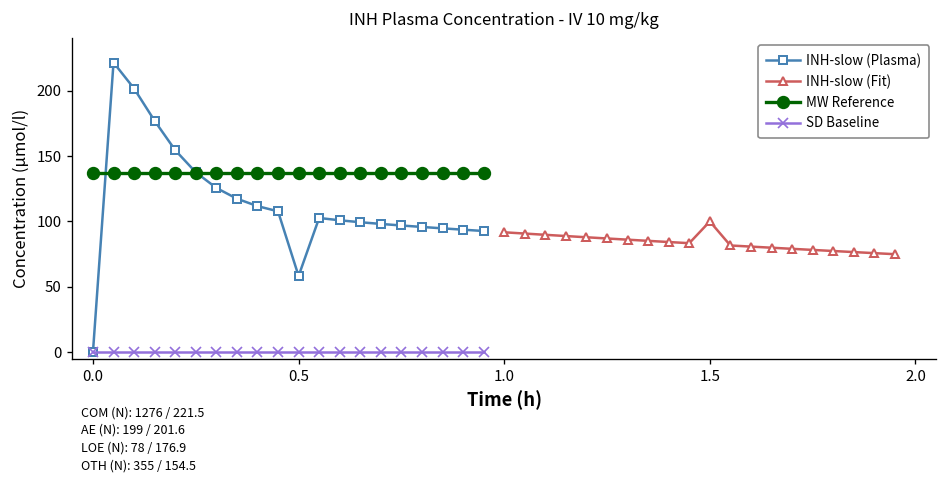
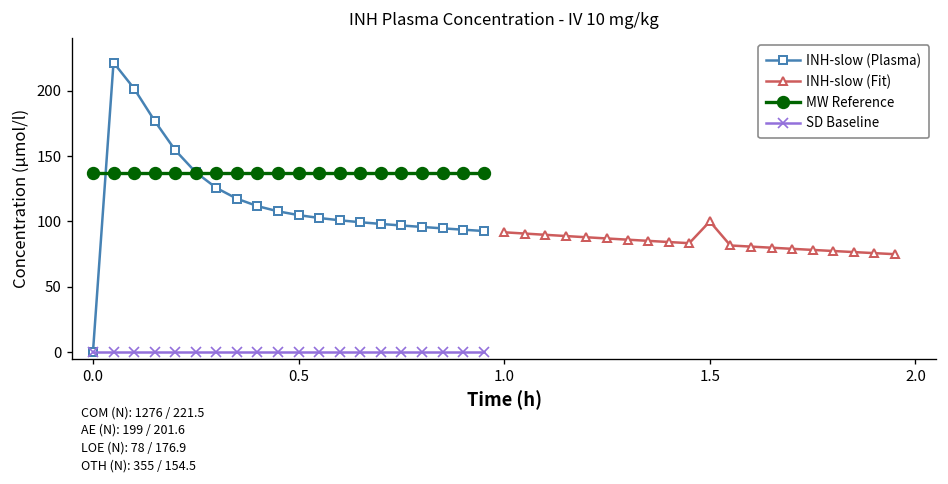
  {
    "INH-slow (Plasma)": {
-     "0.5": 58
+     "0.5": 105
    },
    "INH-slow (Fit)": {
      "1.0": 92,
      "1.5": 100
    },
    "MW Reference": {
      "0.0": 137,
      "0.5": 137
    },
    "SD Baseline": {
      "0.5": 0
    }
  }
